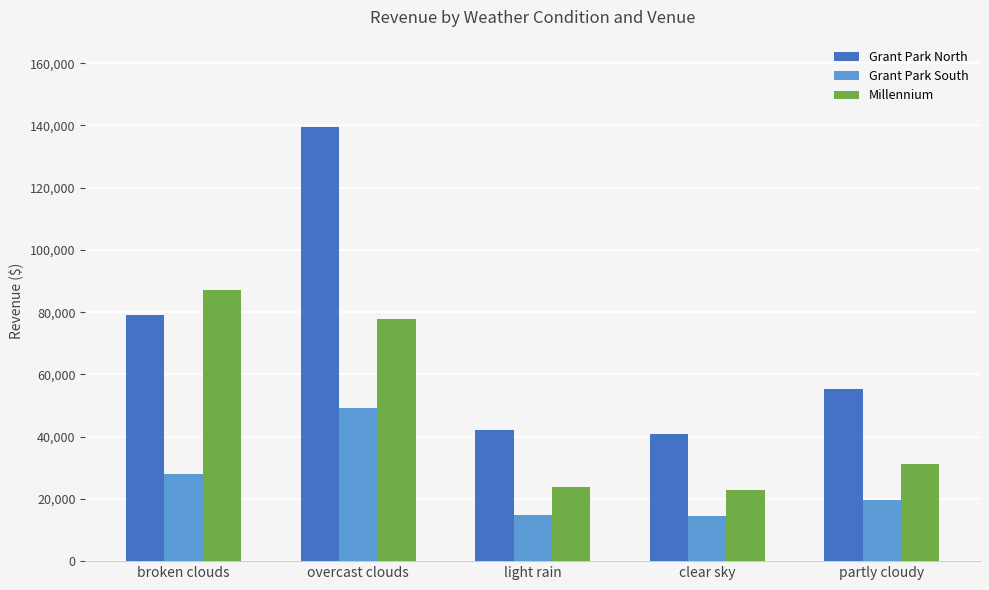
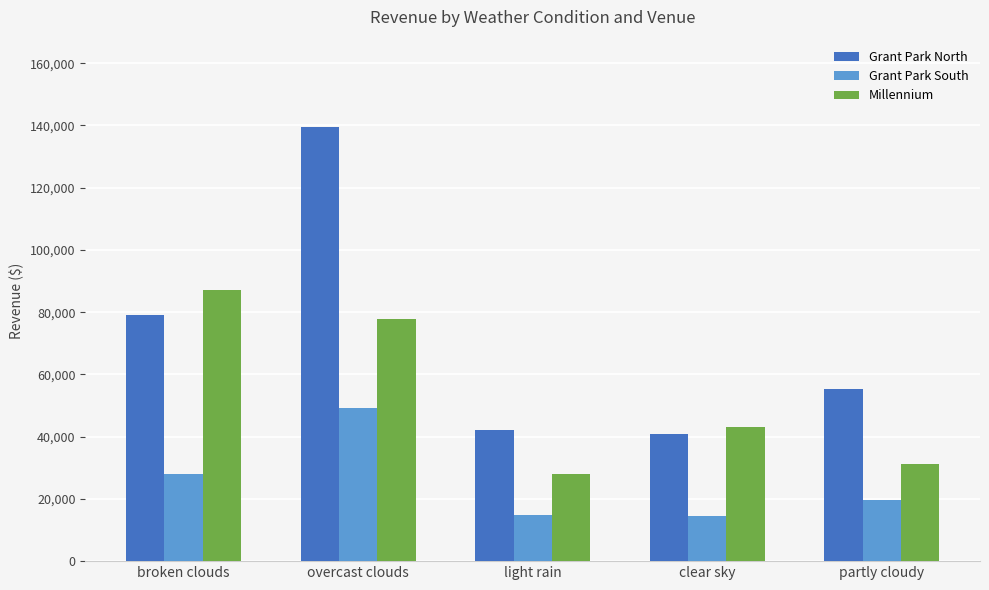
  {
    "Millennium": {
      "broken clouds": "87,000",
      "overcast clouds": "78,000",
-     "light rain": "24,000",
-     "clear sky": "23,000",
+     "light rain": "28,000",
+     "clear sky": "43,000",
      "partly cloudy": "31,000"
    }
  }
